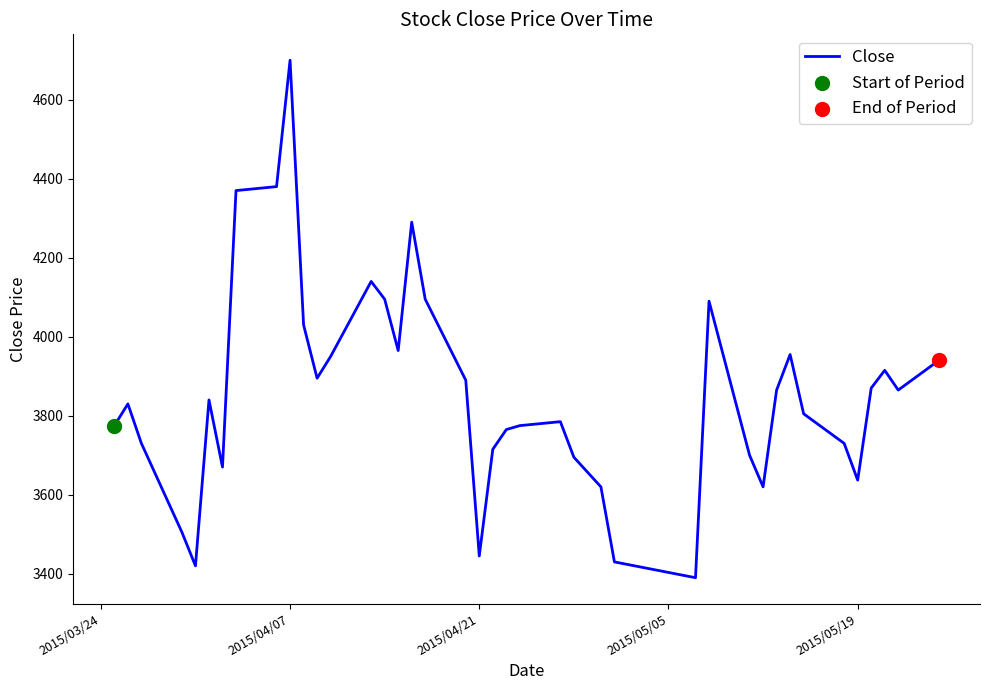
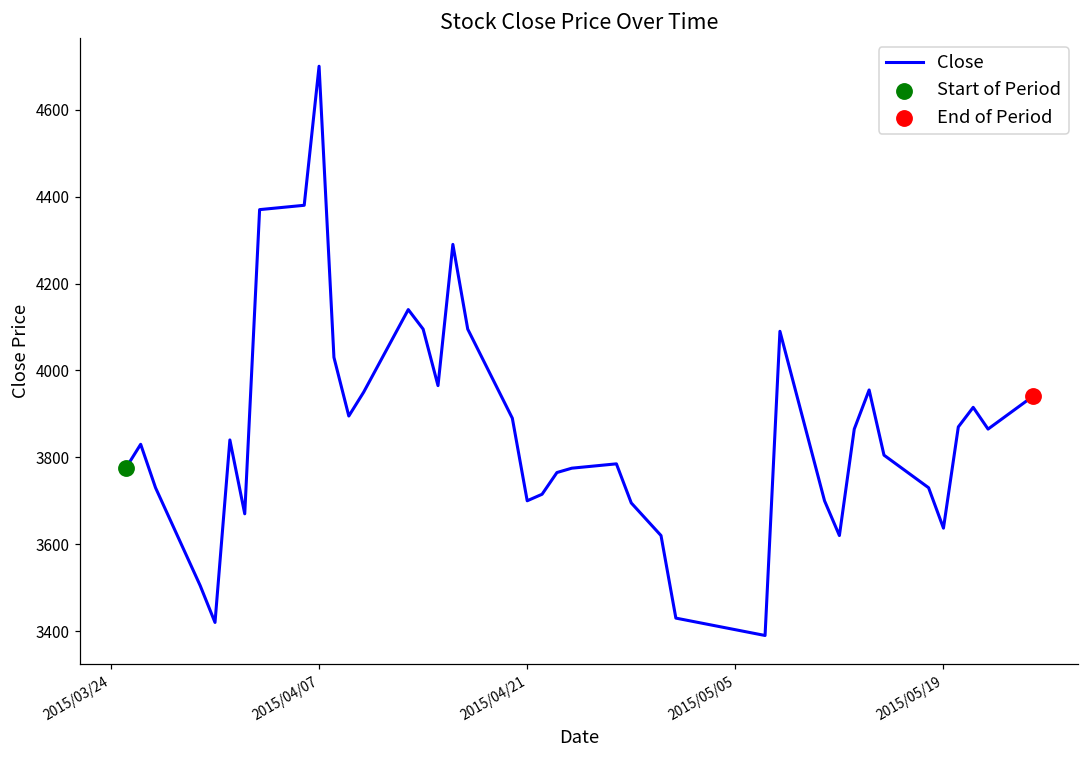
  {
    "Close": {
      "2015/04/07": 4700,
-     "2015/04/21": 3450,
+     "2015/04/21": 3700,
      "2015/05/19": 3640
    }
  }
